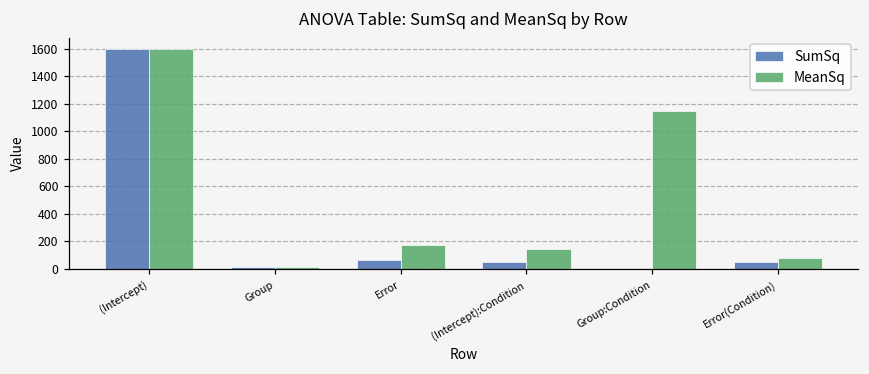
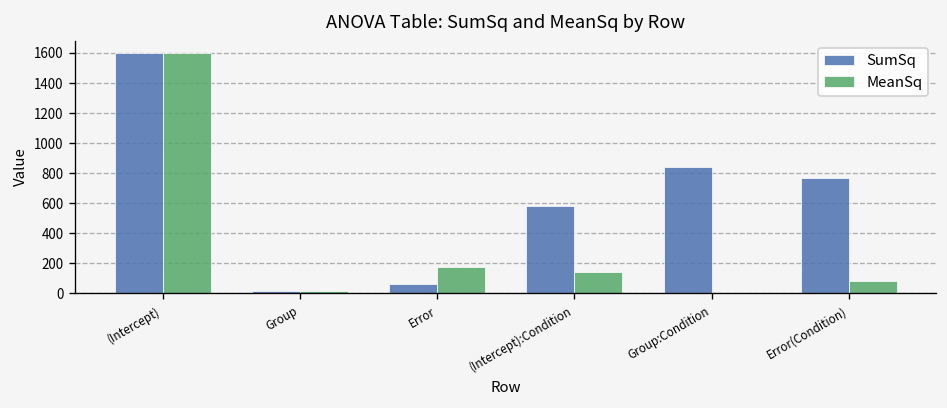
  {
    "SumSq": {
      "(Intercept)": 1600,
      "Error": 60,
-     "(Intercept):Condition": 50,
-     "Group:Condition": 0,
-     "Error(Condition)": 50
+     "(Intercept):Condition": 580,
+     "Group:Condition": 840,
+     "Error(Condition)": 770
    },
    "MeanSq": {
      "(Intercept)": 1600,
      "Error": 170,
      "(Intercept):Condition": 140,
-     "Group:Condition": 1150,
+     "Group:Condition": 0,
      "Error(Condition)": 80
    }
  }
